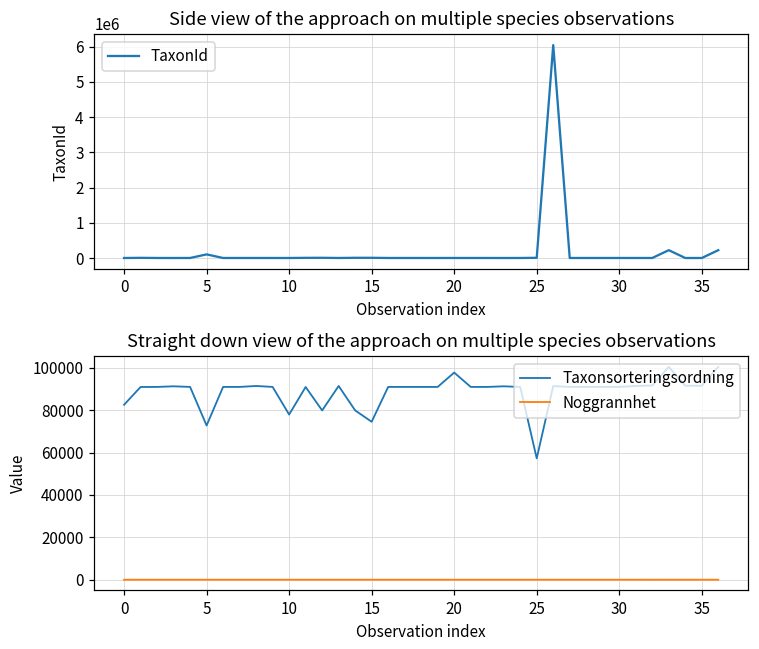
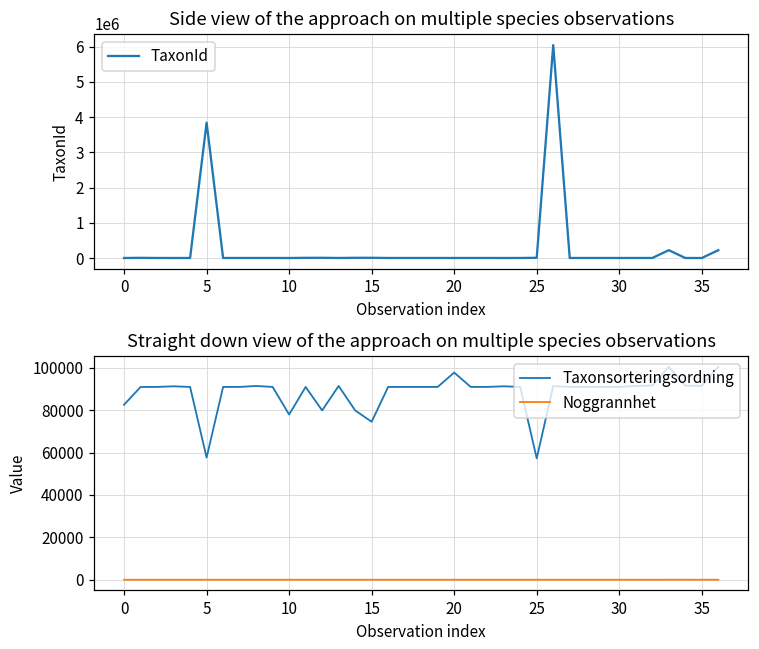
  {
    "Side view of the approach on multiple species observations": {
      "0": 0,
-     "5": 100000,
+     "5": 3800000,
      "10": 0,
      "15": 0,
      "20": 0,
      "25": 0,
      "30": 0,
      "35": 0
    },
    "Straight down view of the approach on multiple species observations": {
      "Taxonsorteringsordning": {
        "0": 83000,
-       "5": 73000,
+       "5": 58000,
        "10": 78000,
        "15": 75000,
        "20": 98000,
        "25": 57000
      },
      "Noggrannhet": {
        "0": 0,
        "5": 0,
        "10": 0,
        "15": 0,
        "20": 0,
        "25": 0,
        "30": 0,
        "35": 0
      }
    }
  }
